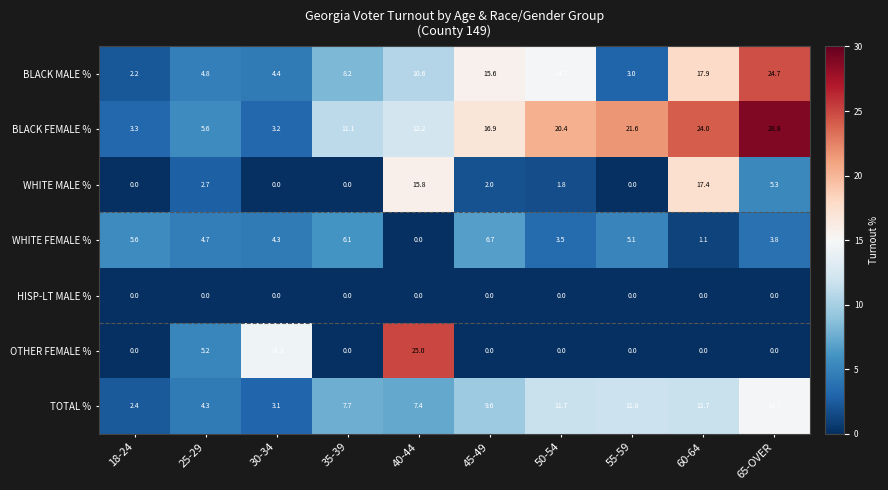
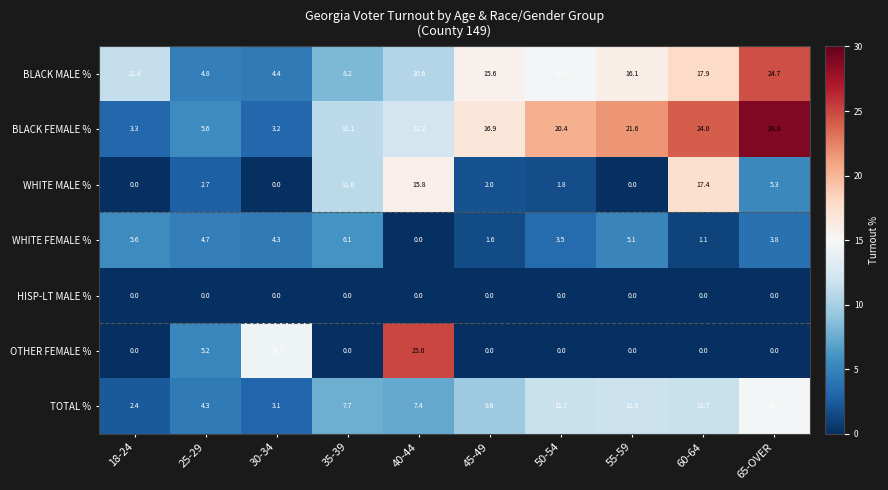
  {
    "BLACK MALE %": {
-     "18-24": 2.2,
+     "18-24": 11.4,
      "25-29": 4.8,
      "30-34": 4.4,
      "35-39": 8.2,
      "40-44": 10.6,
      "45-49": 15.6,
-     "55-59": 3.0,
+     "55-59": 16.1,
      "60-64": 17.9,
      "65-OVER": 24.7
    },
    "BLACK FEMALE %": {
      "18-24": 3.3,
      "25-29": 5.6,
      "30-34": 3.2,
      "35-39": 11.1,
      "45-49": 16.9,
      "50-54": 20.4,
      "55-59": 21.6,
      "60-64": 24.0,
      "65-OVER": 28.8
    },
    "WHITE MALE %": {
      "18-24": 0.0,
      "25-29": 2.7,
      "30-34": 0.0,
-     "35-39": 0.0,
+     "35-39": 11.0,
      "40-44": 15.8,
      "45-49": 2.0,
      "50-54": 1.8,
      "55-59": 0.0,
      "60-64": 17.4,
      "65-OVER": 5.3
    },
    "WHITE FEMALE %": {
      "18-24": 5.6,
      "25-29": 4.7,
      "30-34": 4.3,
      "35-39": 6.1,
      "40-44": 0.0,
-     "45-49": 6.7,
+     "45-49": 1.6,
      "50-54": 3.5,
      "55-59": 5.1,
      "60-64": 1.1,
      "65-OVER": 3.8
    },
    "HISP-LT MALE %": {
      "18-24": 0.0,
      "25-29": 0.0,
      "30-34": 0.0,
      "35-39": 0.0,
      "40-44": 0.0,
      "45-49": 0.0,
      "50-54": 0.0,
      "55-59": 0.0,
      "60-64": 0.0,
      "65-OVER": 0.0
    },
    "OTHER FEMALE %": {
      "18-24": 0.0,
      "25-29": 5.2,
      "35-39": 0.0,
      "40-44": 25.0,
      "45-49": 0.0,
      "50-54": 0.0,
      "55-59": 0.0,
      "60-64": 0.0,
      "65-OVER": 0.0
    },
    "TOTAL %": {
      "18-24": 2.4,
      "25-29": 4.3,
      "30-34": 3.1,
      "35-39": 7.7,
      "40-44": 7.4,
      "45-49": 9.6,
      "50-54": 11.7,
      "60-64": 11.7
    }
  }
